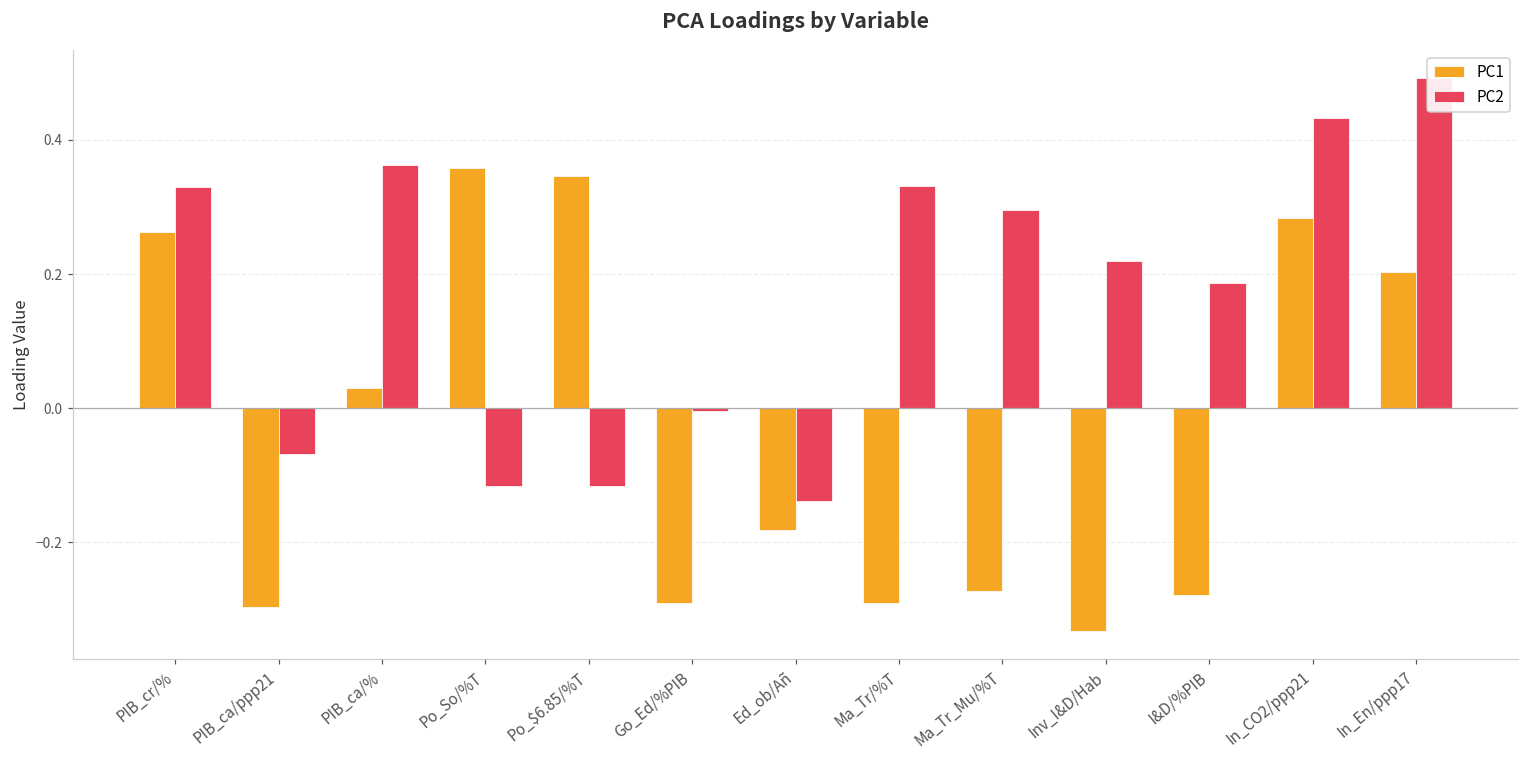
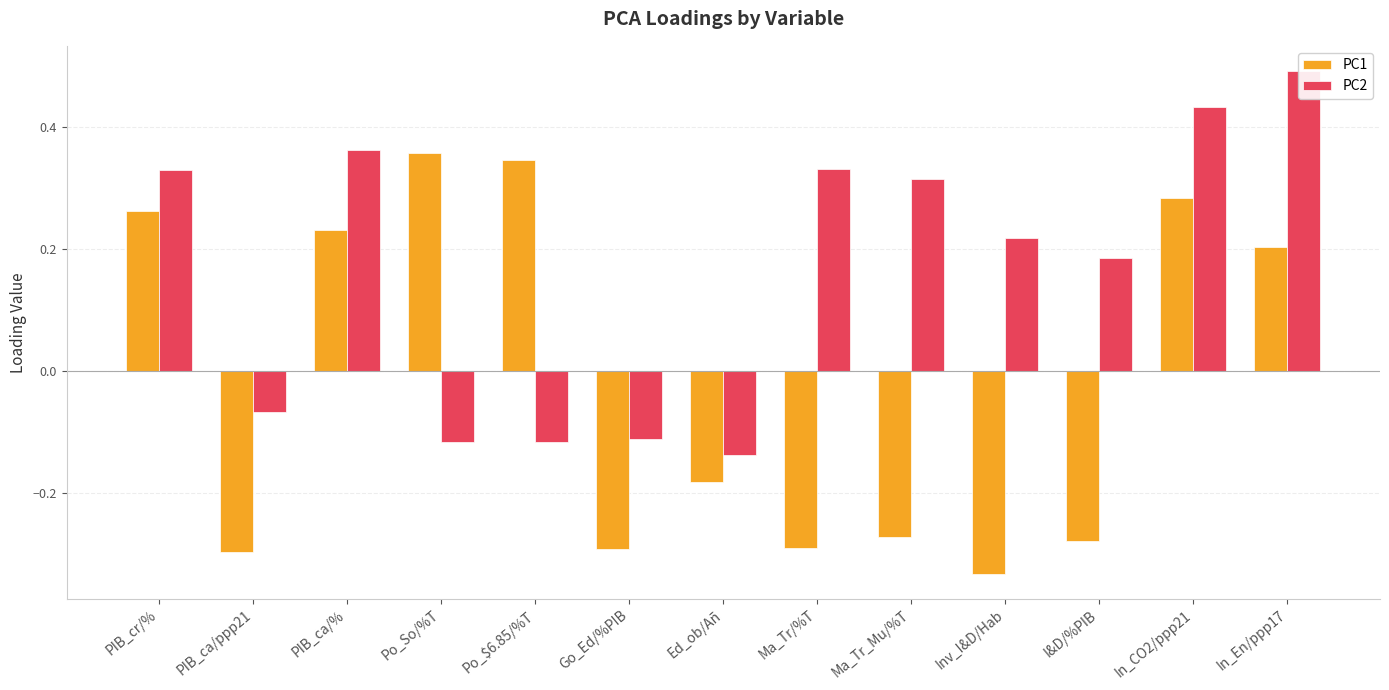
  {
    "PC1": {
      "PIB_cr/%": 0.26,
      "PIB_ca/ppp21": -0.30,
-     "PIB_ca/%": 0.03,
+     "PIB_ca/%": 0.23,
      "Po_So/%T": 0.36,
      "Po_$6.85/%T": 0.35,
      "Go_Ed/%PIB": -0.29,
      "Ed_ob/Añ": -0.18,
      "Ma_Tr/%T": -0.29,
      "Ma_Tr_Mu/%T": -0.27,
      "Inv_I&D/Hab": -0.33,
      "I&D/%PIB": -0.28,
      "In_CO2/ppp21": 0.28,
      "In_En/ppp17": 0.20
    },
    "PC2": {
      "PIB_cr/%": 0.33,
      "PIB_ca/ppp21": -0.07,
      "PIB_ca/%": 0.36,
      "Po_So/%T": -0.12,
      "Po_$6.85/%T": -0.12,
-     "Go_Ed/%PIB": 0.00,
+     "Go_Ed/%PIB": -0.11,
      "Ed_ob/Añ": -0.14,
      "Ma_Tr/%T": 0.33,
-     "Ma_Tr_Mu/%T": 0.30,
+     "Ma_Tr_Mu/%T": 0.31,
      "Inv_I&D/Hab": 0.22,
      "I&D/%PIB": 0.19,
      "In_CO2/ppp21": 0.43
    }
  }
